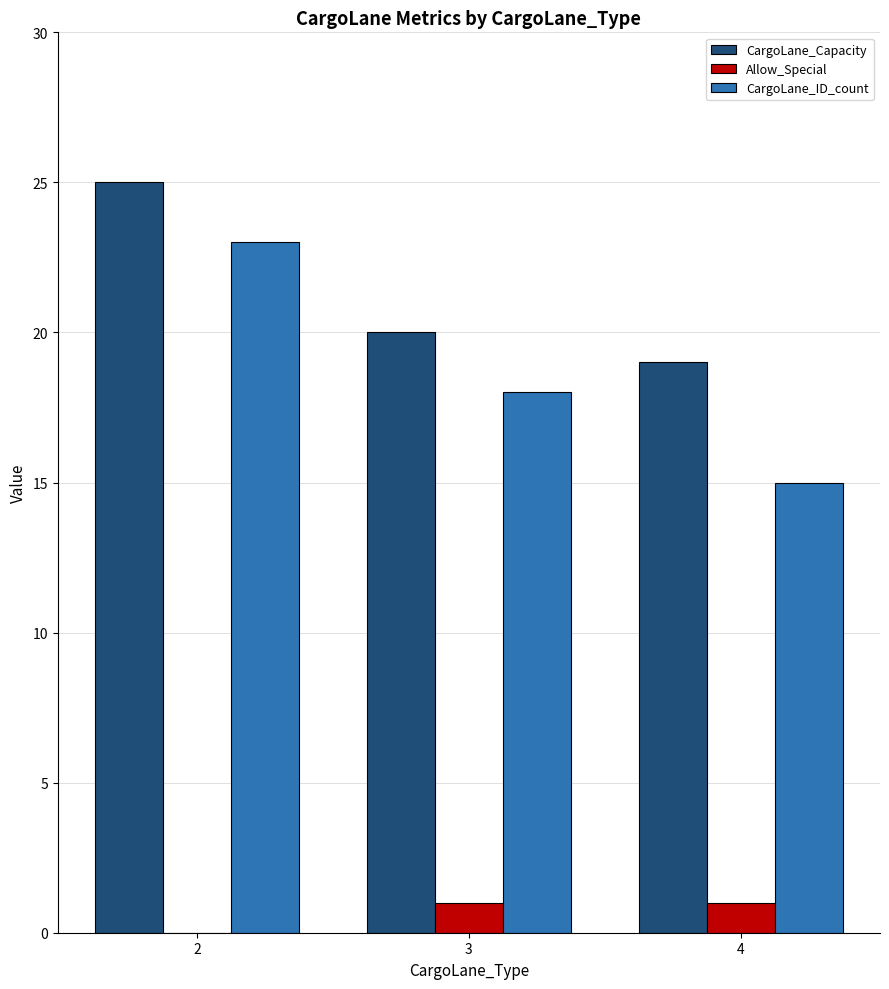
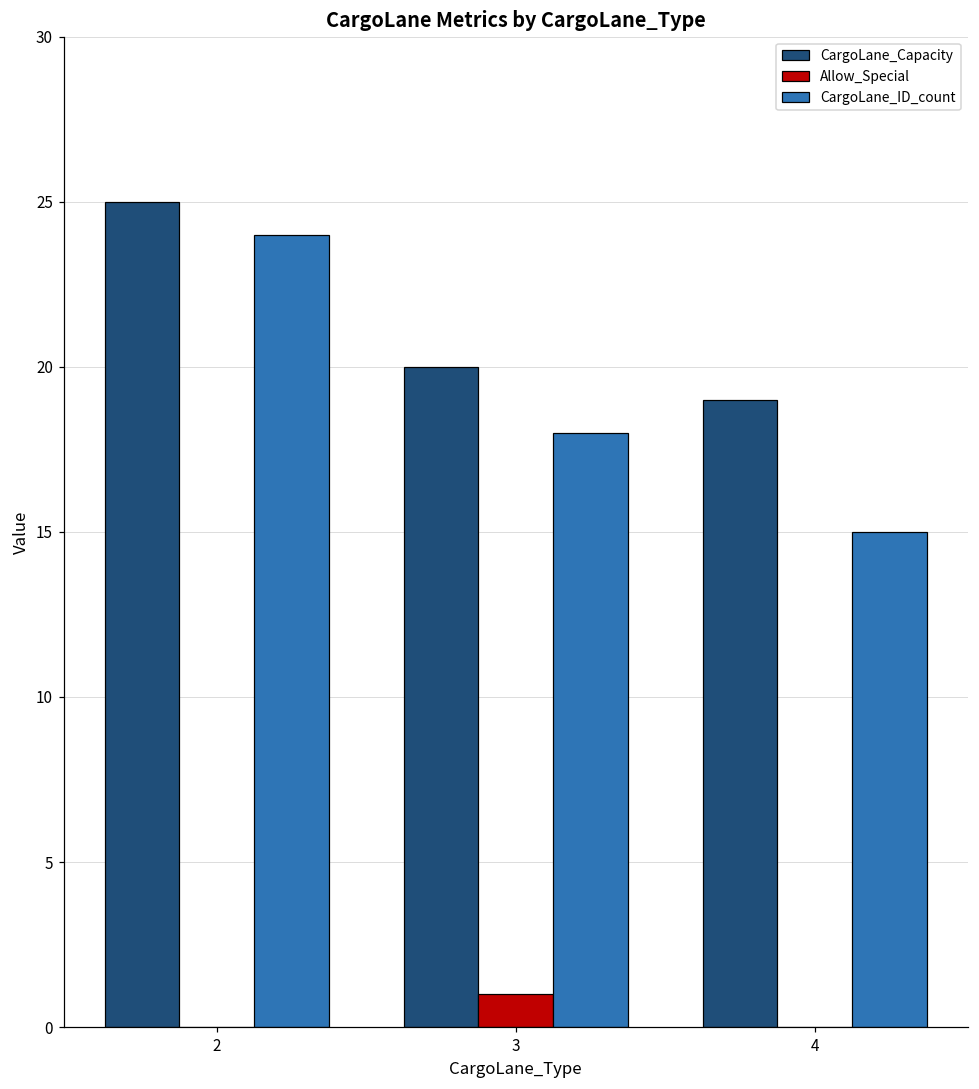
  {
    "CargoLane_Capacity": {
      "2": 25,
      "3": 20,
      "4": 19
    },
    "Allow_Special": {
      "2": 0,
      "3": 1,
-     "4": 1
+     "4": 0
    },
    "CargoLane_ID_count": {
-     "2": 23,
+     "2": 24,
      "3": 18,
      "4": 15
    }
  }
